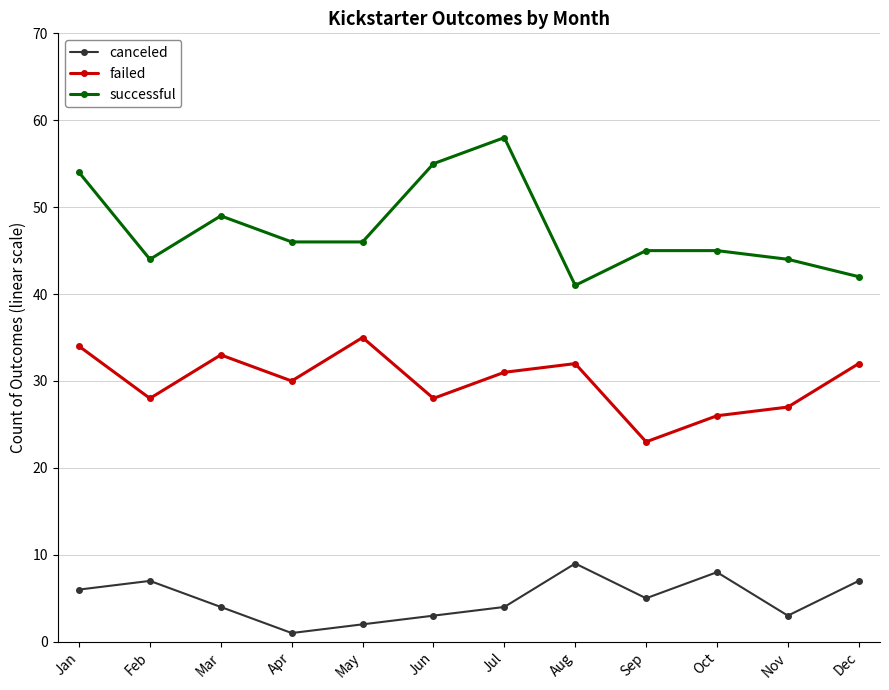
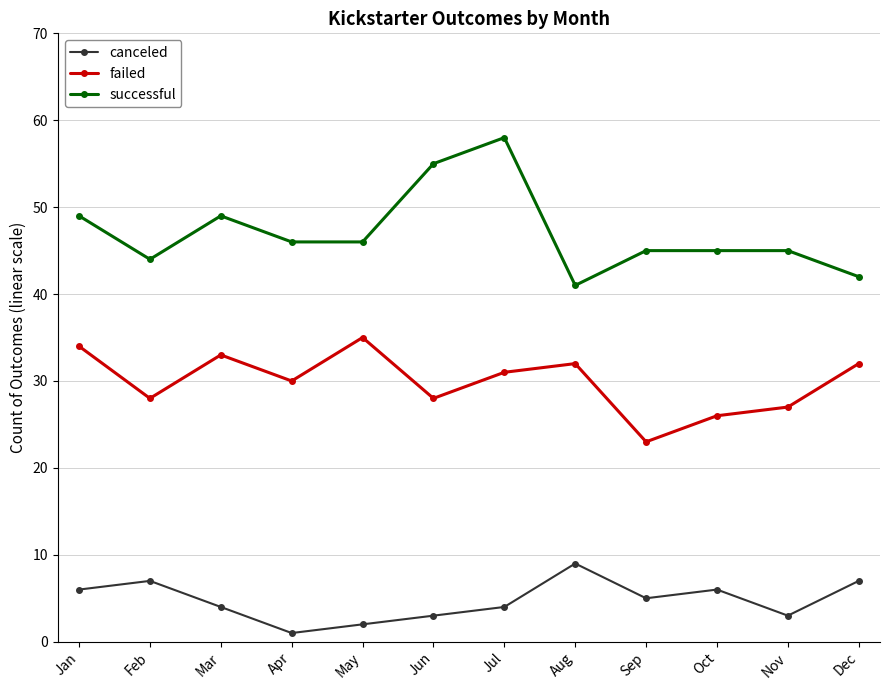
  {
    "canceled": {
      "Jan": 6,
      "Feb": 7,
      "Mar": 4,
      "Apr": 1,
      "May": 2,
      "Jun": 3,
      "Jul": 4,
      "Aug": 9,
      "Sep": 5,
-     "Oct": 8,
+     "Oct": 6,
      "Nov": 3,
      "Dec": 7
    },
    "failed": {
      "Jan": 34,
      "Feb": 28,
      "Mar": 33,
      "Apr": 30,
      "May": 35,
      "Jun": 28,
      "Jul": 31,
      "Aug": 32,
      "Sep": 23,
      "Oct": 26,
      "Nov": 27,
      "Dec": 32
    },
    "successful": {
-     "Jan": 54,
+     "Jan": 49,
      "Feb": 44,
      "Mar": 49,
      "Apr": 46,
      "May": 46,
      "Jun": 55,
      "Jul": 58,
      "Aug": 41,
      "Sep": 45,
      "Oct": 45,
-     "Nov": 44,
+     "Nov": 45,
      "Dec": 42
    }
  }
